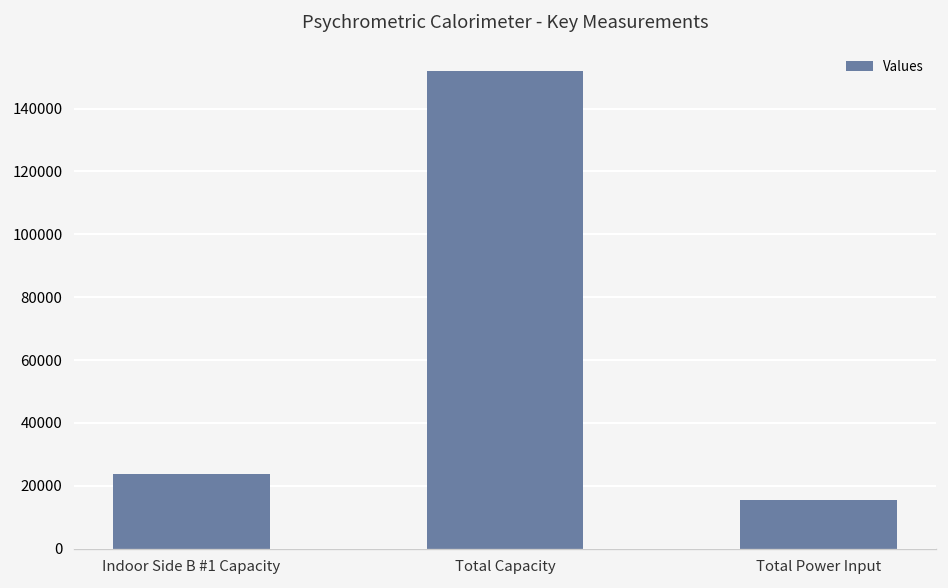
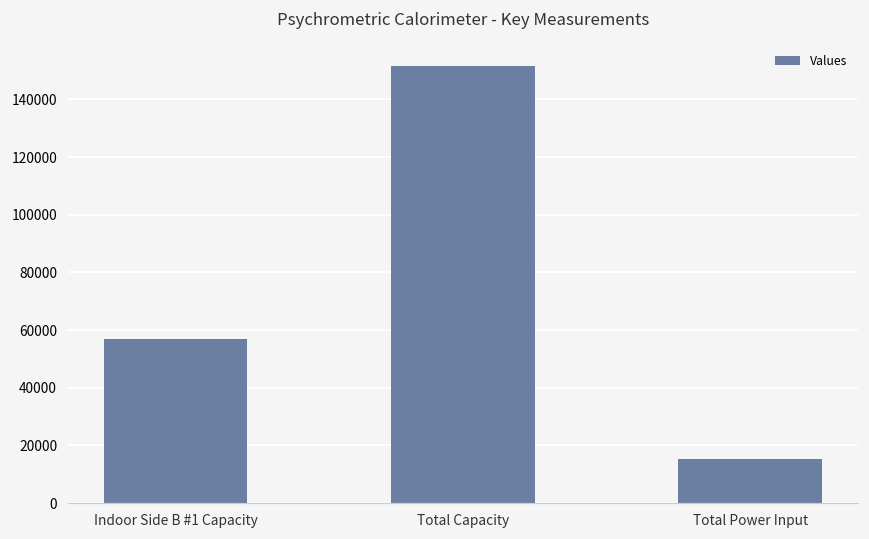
  {
-   "Indoor Side B #1 Capacity": 24000,
+   "Indoor Side B #1 Capacity": 57000,
    "Total Capacity": 152000,
    "Total Power Input": 15000
  }
